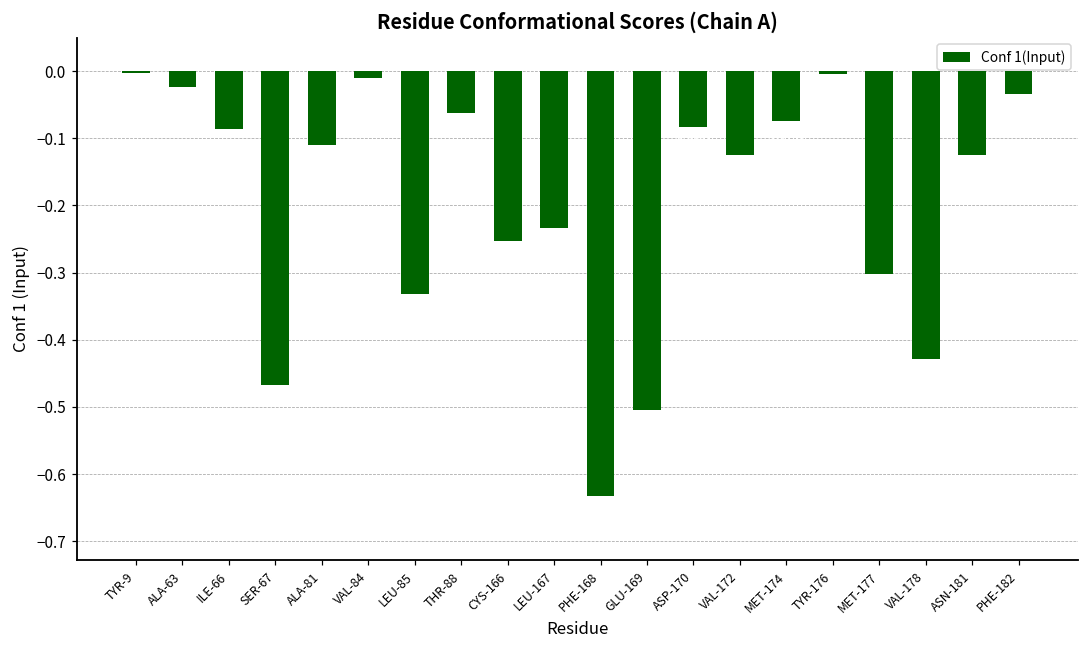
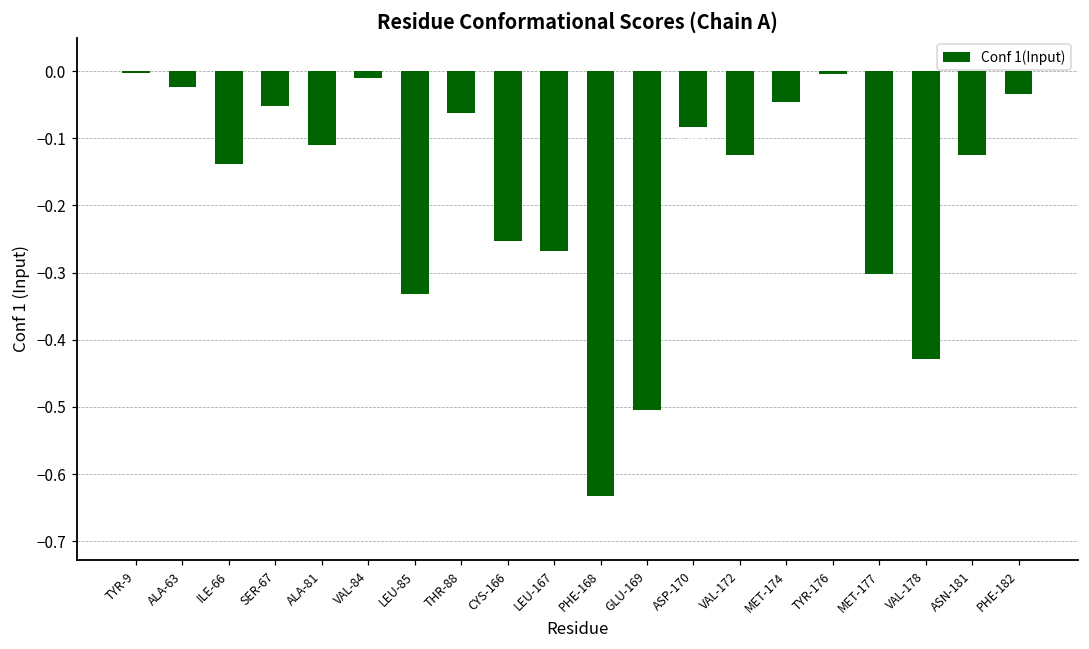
  {
    "ALA-63": -0.02,
-   "ILE-66": -0.09,
-   "SER-67": -0.47,
+   "ILE-66": -0.14,
+   "SER-67": -0.05,
    "ALA-81": -0.11,
    "VAL-84": -0.01,
    "LEU-85": -0.33,
    "THR-88": -0.06,
    "CYS-166": -0.25,
-   "LEU-167": -0.23,
+   "LEU-167": -0.27,
    "PHE-168": -0.63,
    "GLU-169": -0.50,
    "ASP-170": -0.08,
    "VAL-172": -0.13,
-   "MET-174": -0.07,
+   "MET-174": -0.05,
    "MET-177": -0.30,
    "VAL-178": -0.43,
    "ASN-181": -0.13,
    "PHE-182": -0.03
  }
